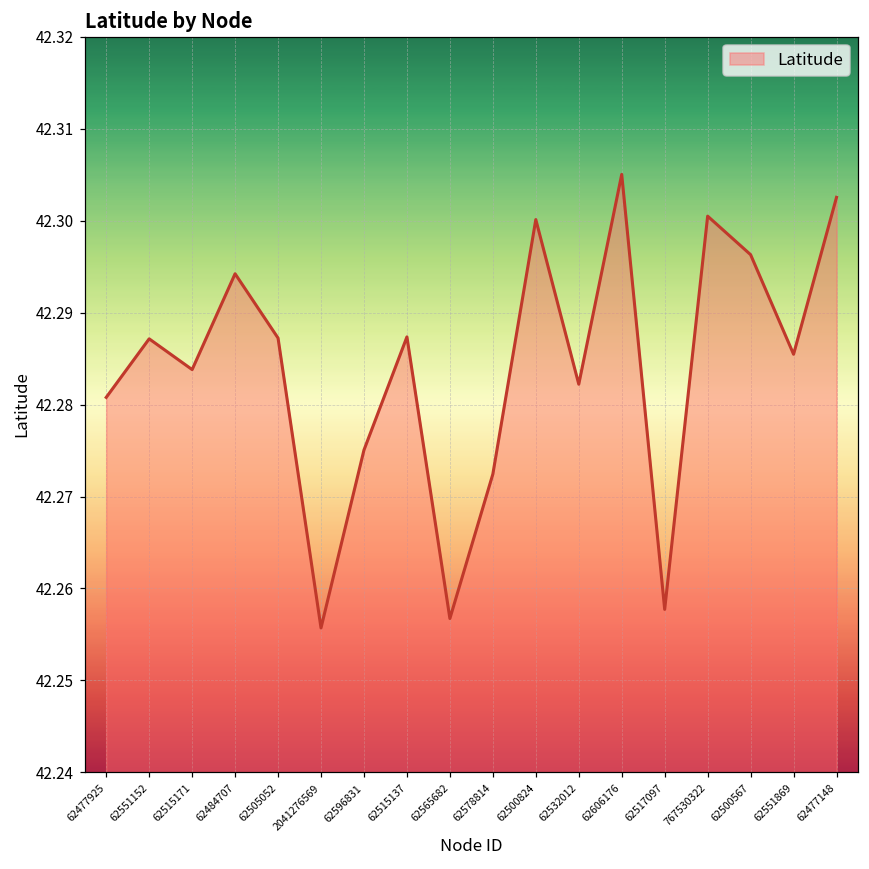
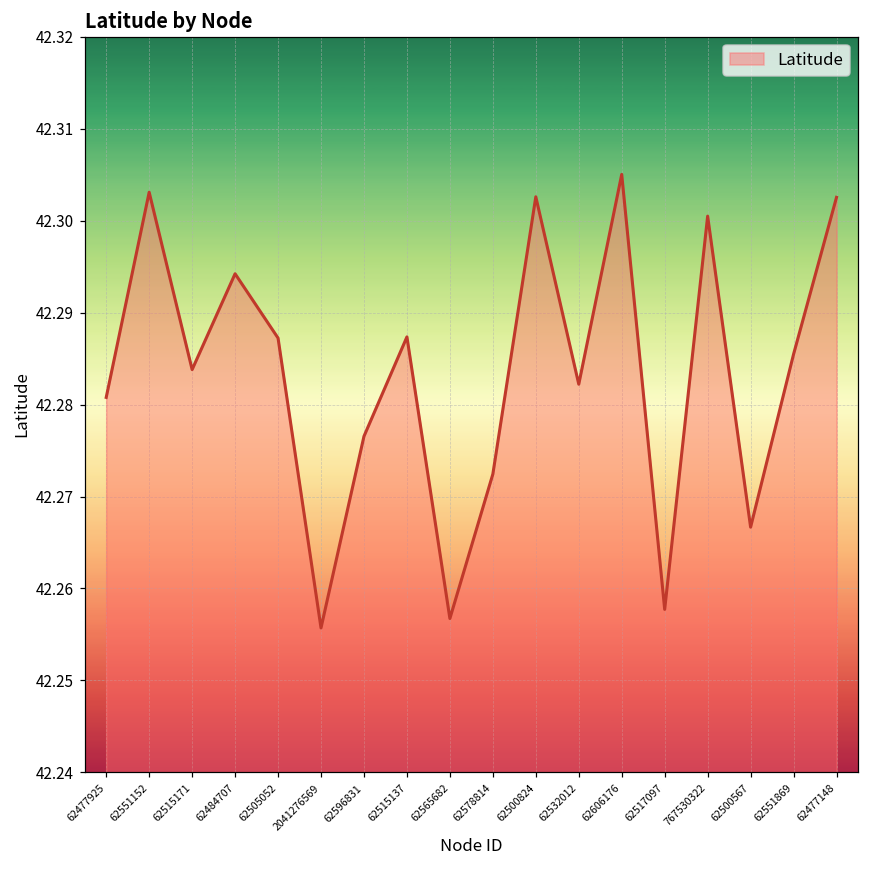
  {
    "62477925": 42.281,
-   "62551152": 42.287,
+   "62551152": 42.303,
    "62515171": 42.284,
    "62484707": 42.294,
    "62505052": 42.287,
    "2041276569": 42.256,
-   "62596831": 42.275,
+   "62596831": 42.277,
    "62515137": 42.287,
    "62565682": 42.257,
    "62578814": 42.272,
-   "62500824": 42.300,
+   "62500824": 42.303,
    "62532012": 42.282,
    "62606176": 42.305,
    "62517097": 42.258,
    "767530322": 42.300,
-   "62500567": 42.296,
+   "62500567": 42.267,
    "62551869": 42.285,
    "62477148": 42.303
  }
